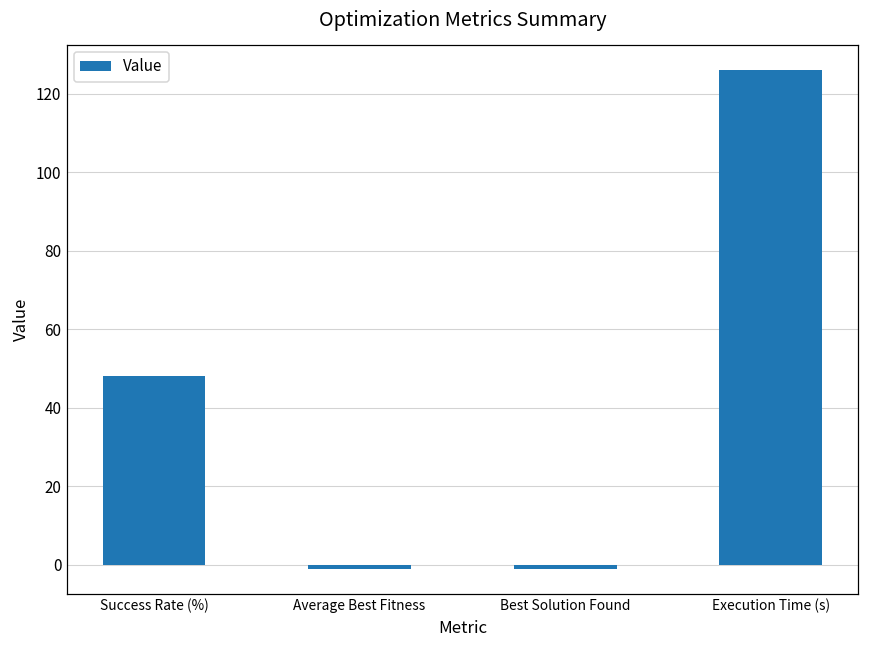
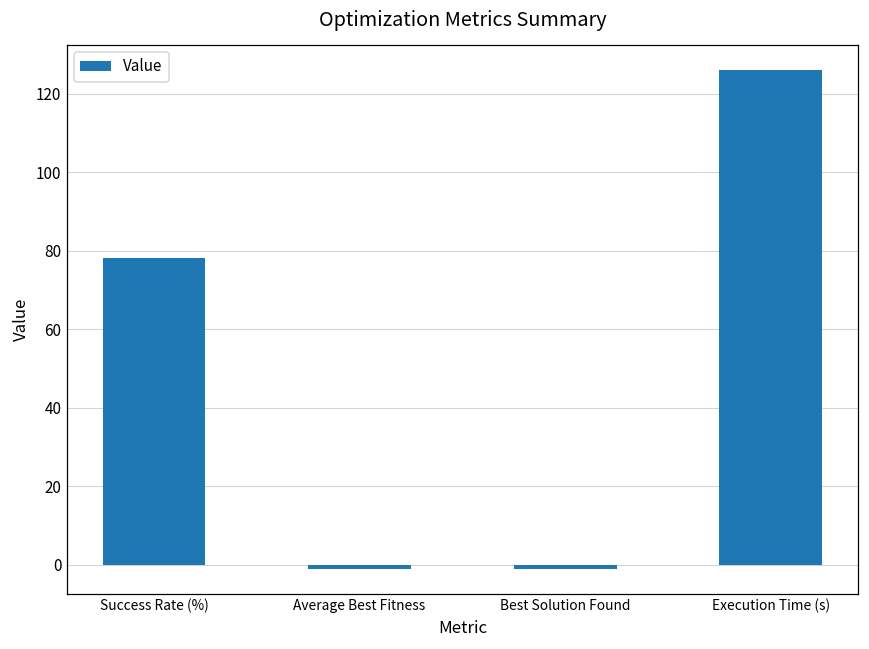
  {
-   "Success Rate (%)": 48,
+   "Success Rate (%)": 78,
    "Average Best Fitness": -1,
    "Best Solution Found": -1,
    "Execution Time (s)": 126
  }
